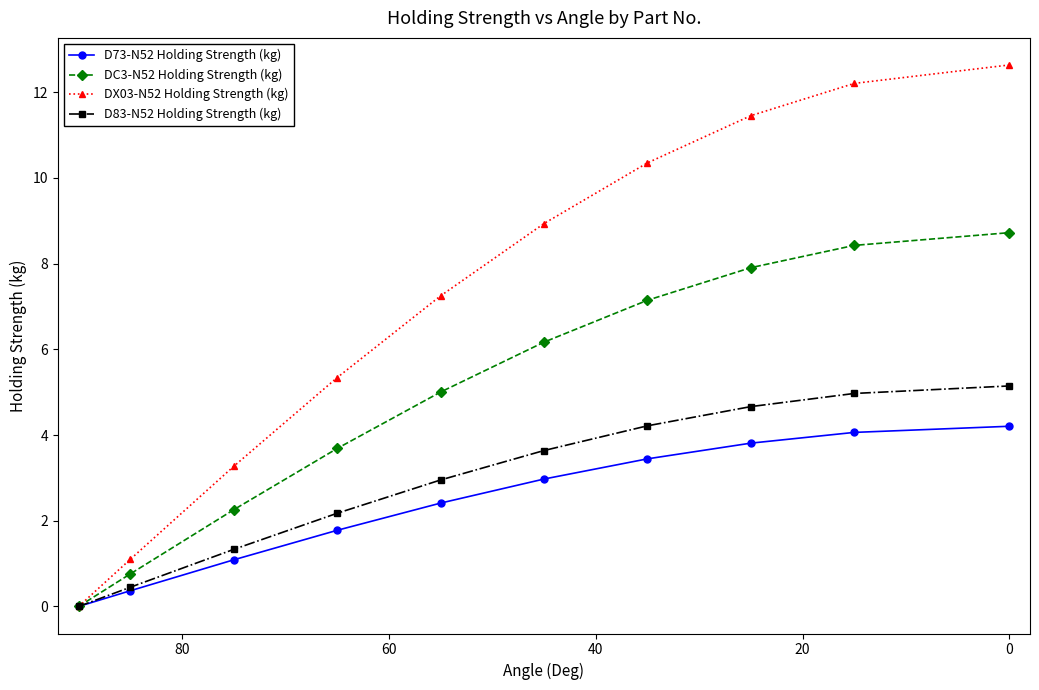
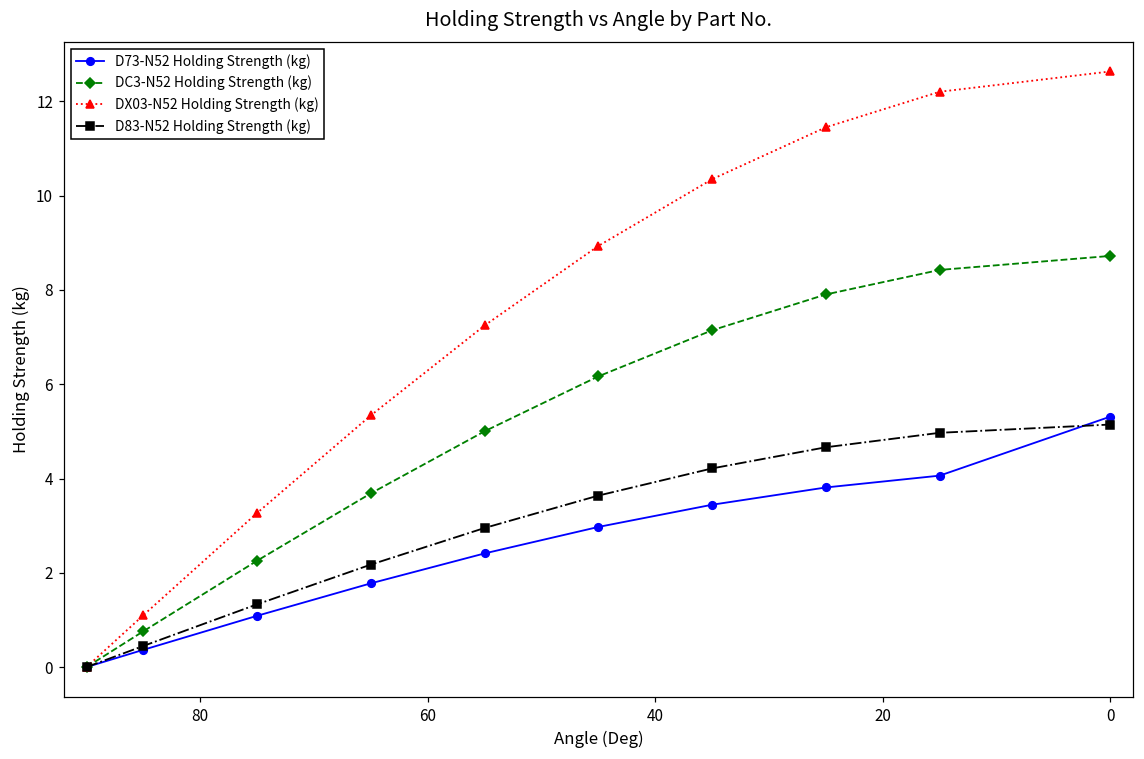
  {
    "D73-N52 Holding Strength (kg)": {
-     "0": 4.2
+     "0": 5.3
    },
    "DC3-N52 Holding Strength (kg)": {
      "0": 8.7
    },
    "DX03-N52 Holding Strength (kg)": {
      "0": 12.6
    },
    "D83-N52 Holding Strength (kg)": {
      "0": 5.1
    }
  }
